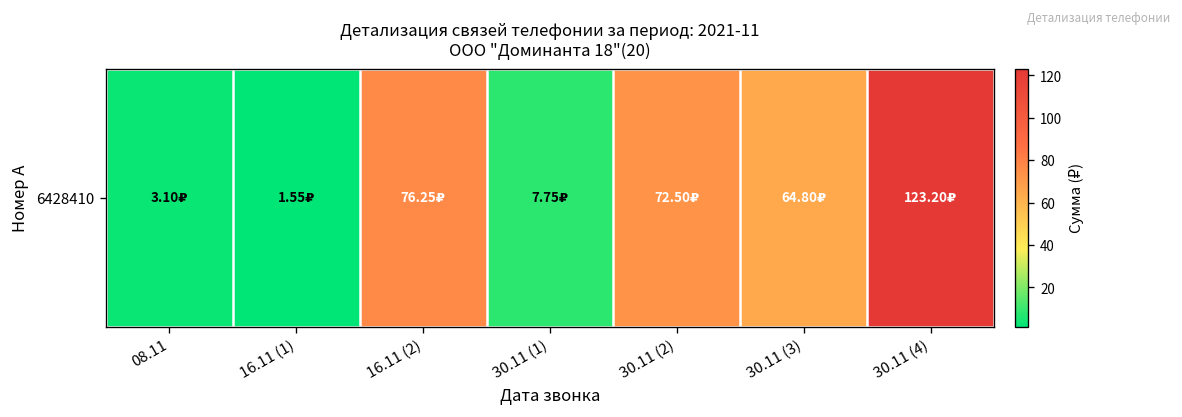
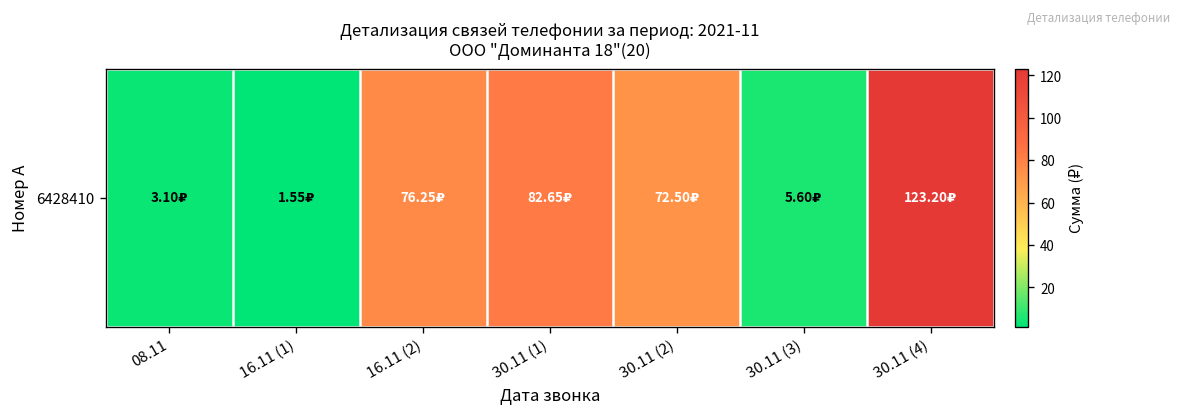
  {
    "6428410": {
      "08.11": "3.10₽",
      "16.11 (1)": "1.55₽",
      "16.11 (2)": "76.25₽",
-     "30.11 (1)": "7.75₽",
+     "30.11 (1)": "82.65₽",
      "30.11 (2)": "72.50₽",
-     "30.11 (3)": "64.80₽",
+     "30.11 (3)": "5.60₽",
      "30.11 (4)": "123.20₽"
    }
  }
